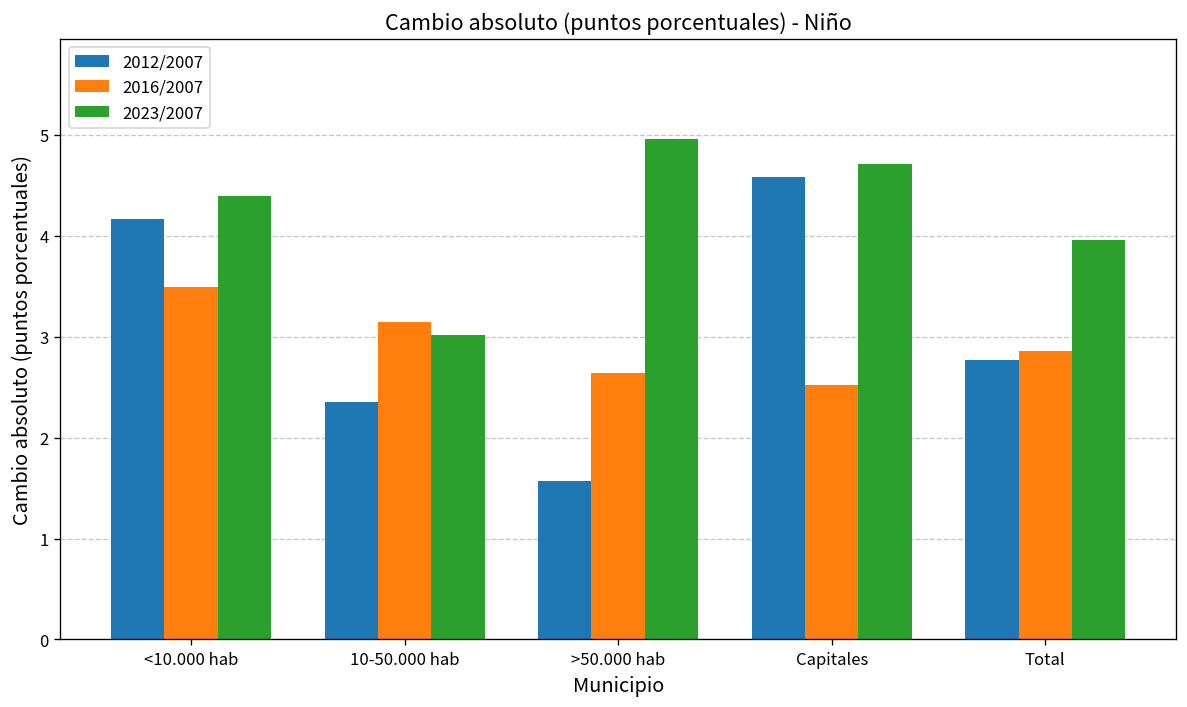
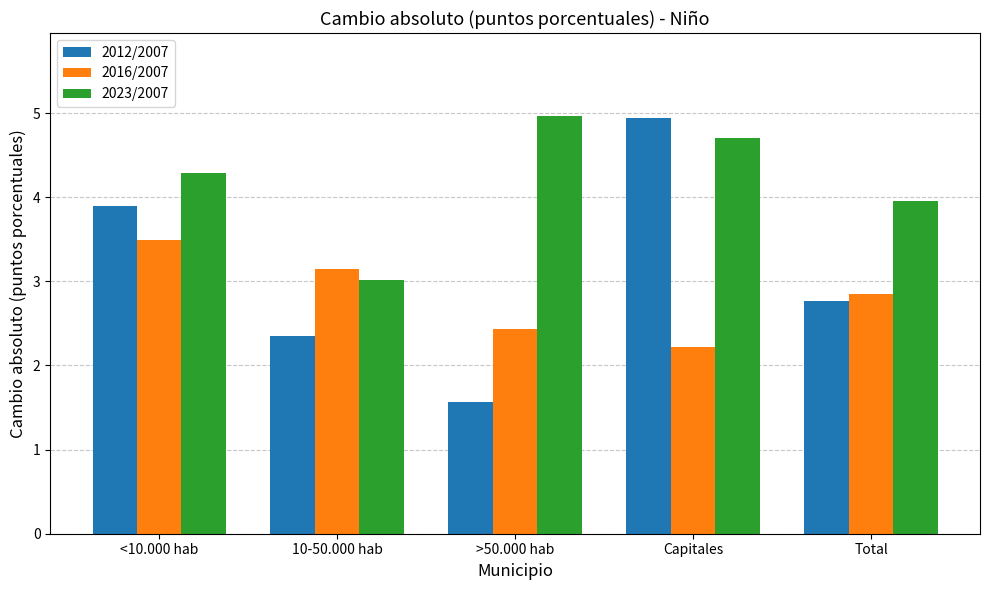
  {
    "2012/2007": {
-     "<10.000 hab": 4.2,
+     "<10.000 hab": 3.9,
      "10-50.000 hab": 2.4,
      ">50.000 hab": 1.6,
-     "Capitales": 4.6,
+     "Capitales": 4.9,
      "Total": 2.8
    },
    "2016/2007": {
      "<10.000 hab": 3.5,
      "10-50.000 hab": 3.1,
-     ">50.000 hab": 2.6,
-     "Capitales": 2.5,
+     ">50.000 hab": 2.4,
+     "Capitales": 2.2,
      "Total": 2.9
    },
    "2023/2007": {
-     "<10.000 hab": 4.4,
+     "<10.000 hab": 4.3,
      "10-50.000 hab": 3.0,
      ">50.000 hab": 5.0,
      "Capitales": 4.7,
      "Total": 4.0
    }
  }
